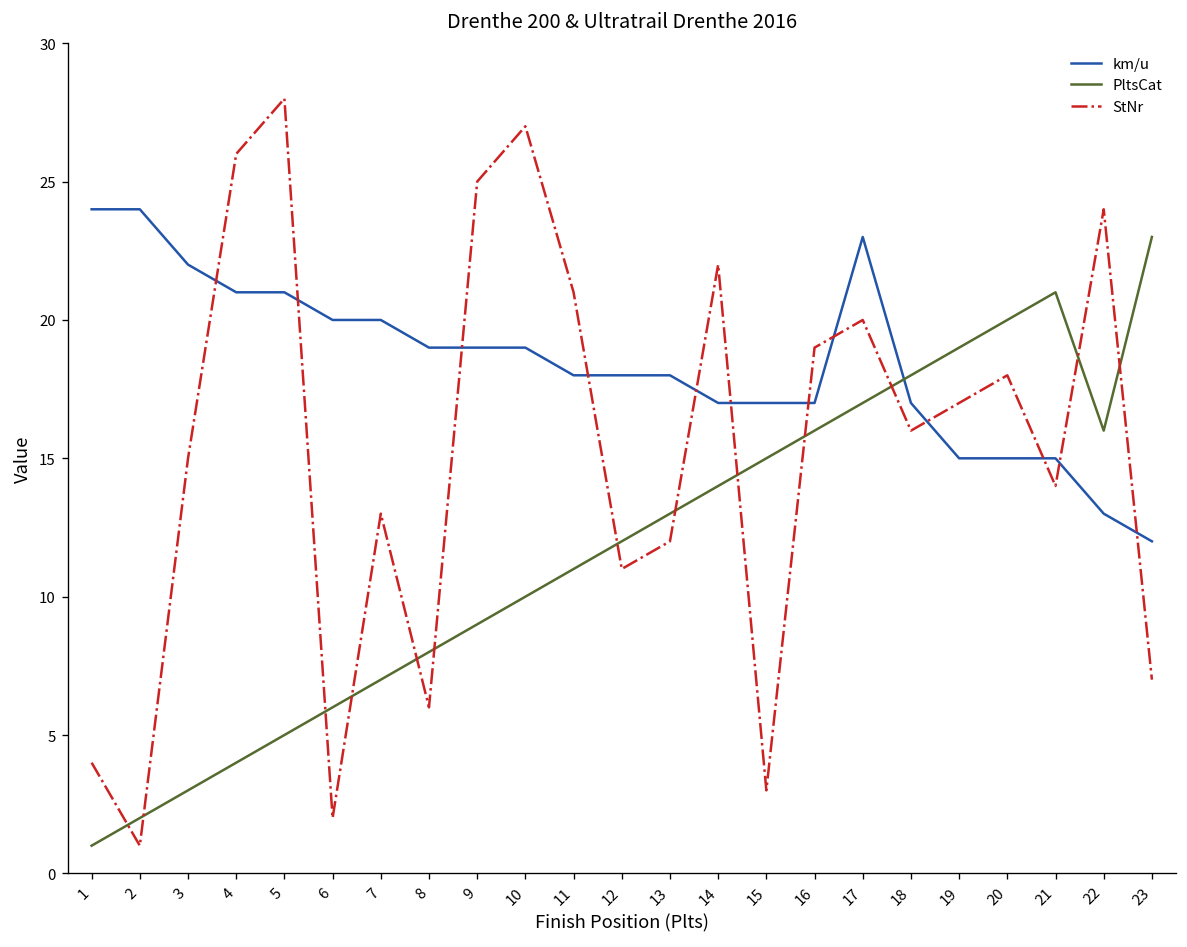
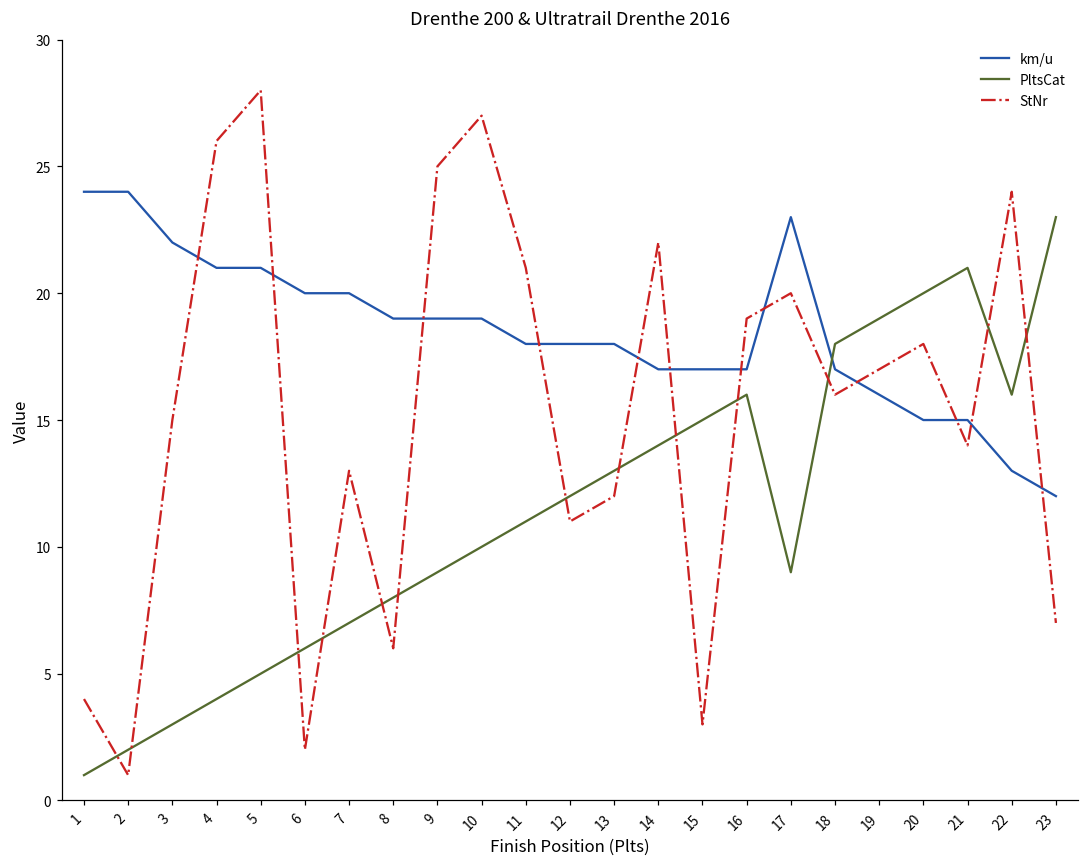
  {
    "km/u": {
      "1": 24,
      "2": 24,
      "3": 22,
      "4": 21,
      "5": 21,
      "6": 20,
      "7": 20,
      "8": 19,
      "9": 19,
      "10": 19,
      "11": 18,
      "12": 18,
      "13": 18,
      "14": 17,
      "15": 17,
      "16": 17,
      "17": 23,
      "18": 17,
-     "19": 15,
+     "19": 16,
      "20": 15,
      "21": 15,
      "22": 13,
      "23": 12
    },
    "PltsCat": {
      "1": 1,
      "2": 2,
      "3": 3,
      "4": 4,
      "5": 5,
      "6": 6,
      "7": 7,
      "8": 8,
      "9": 9,
      "10": 10,
      "11": 11,
      "12": 12,
      "13": 13,
      "14": 14,
      "15": 15,
      "16": 16,
-     "17": 17,
+     "17": 9,
      "18": 18,
      "19": 19,
      "20": 20,
      "21": 21,
      "22": 16,
      "23": 23
    },
    "StNr": {
      "1": 4,
      "2": 1,
      "3": 15,
      "4": 26,
      "5": 28,
      "6": 2,
      "7": 13,
      "8": 6,
      "9": 25,
      "10": 27,
      "11": 21,
      "12": 11,
      "13": 12,
      "14": 22,
      "15": 3,
      "16": 19,
      "17": 20,
      "18": 16,
      "19": 17,
      "20": 18,
      "21": 14,
      "22": 24,
      "23": 7
    }
  }
